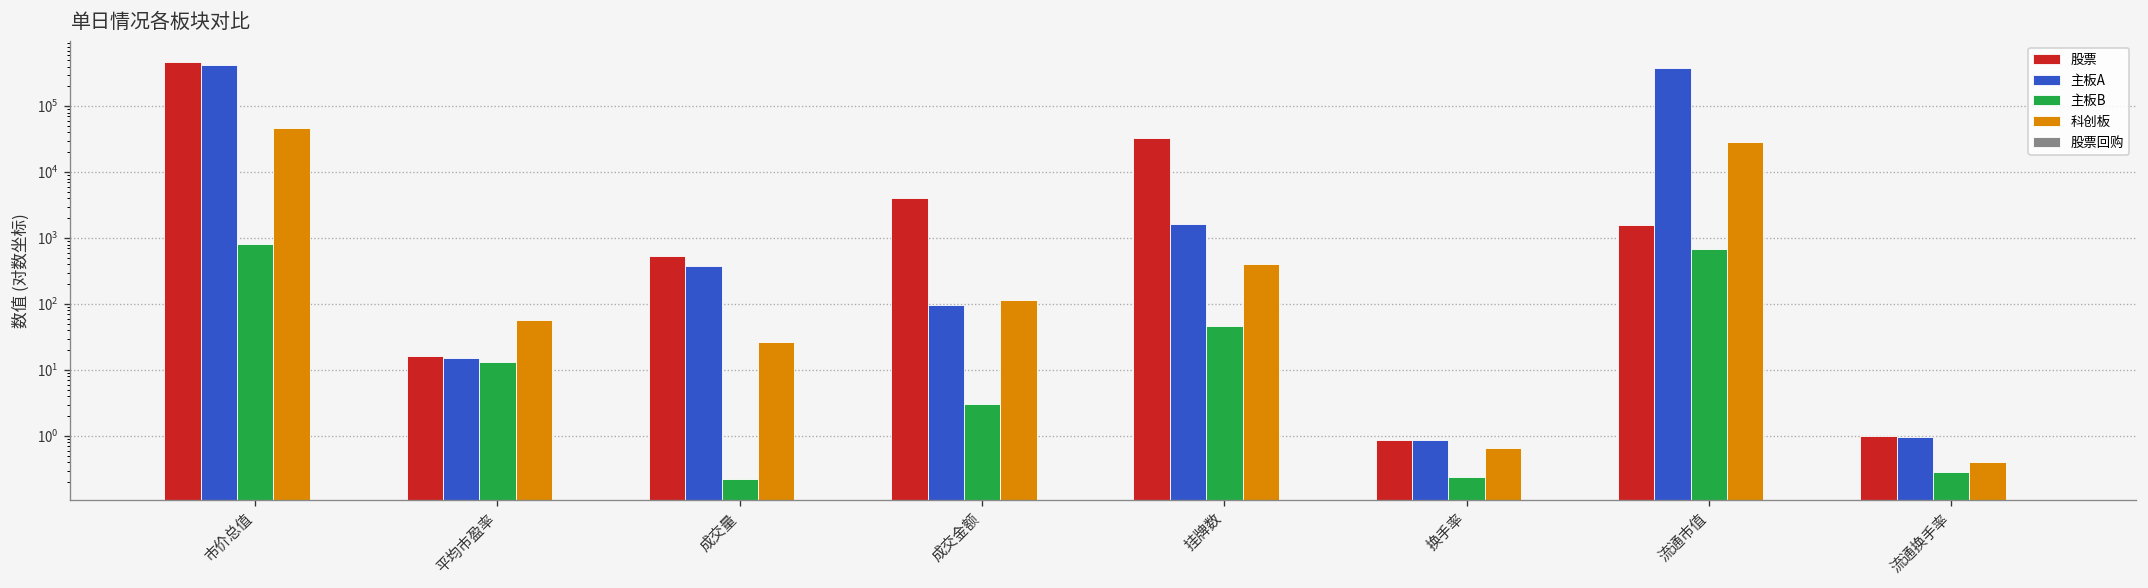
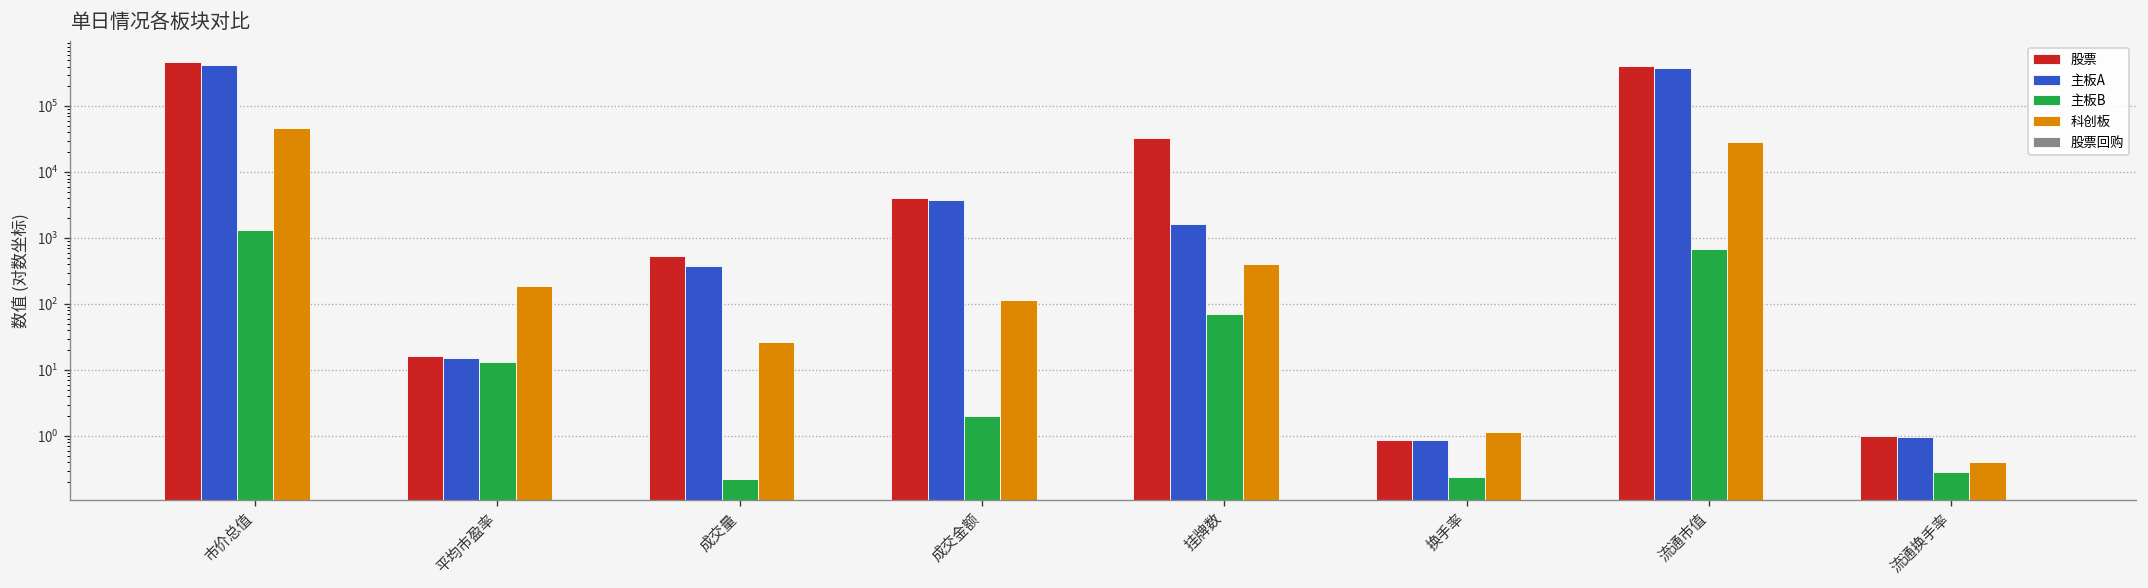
  {
    "股票": {
      "市价总值": 500000,
      "平均市盈率": 16,
      "成交量": 500,
      "成交金额": 4000,
      "挂牌数": 30000,
      "换手率": 0.9,
-     "流通市值": 1600,
+     "流通市值": 400000,
      "流通换手率": 1
    },
    "主板A": {
      "市价总值": 400000,
      "平均市盈率": 15,
      "成交量": 400,
-     "成交金额": 100,
+     "成交金额": 4000,
      "挂牌数": 1700,
      "换手率": 0.9,
      "流通市值": 400000,
      "流通换手率": 1
    },
    "主板B": {
-     "市价总值": 800,
+     "市价总值": 1300,
      "平均市盈率": 13,
      "成交量": 0.2,
-     "成交金额": 3,
-     "挂牌数": 50,
+     "成交金额": 2.0,
+     "挂牌数": 70,
      "换手率": 0.2,
      "流通市值": 700,
      "流通换手率": 0.3
    },
    "科创板": {
      "市价总值": 50000,
-     "平均市盈率": 60,
+     "平均市盈率": 190,
      "成交量": 30,
      "成交金额": 110,
      "挂牌数": 400,
-     "换手率": 0.7,
+     "换手率": 1.1,
      "流通市值": 30000,
      "流通换手率": 0.4
    }
  }
